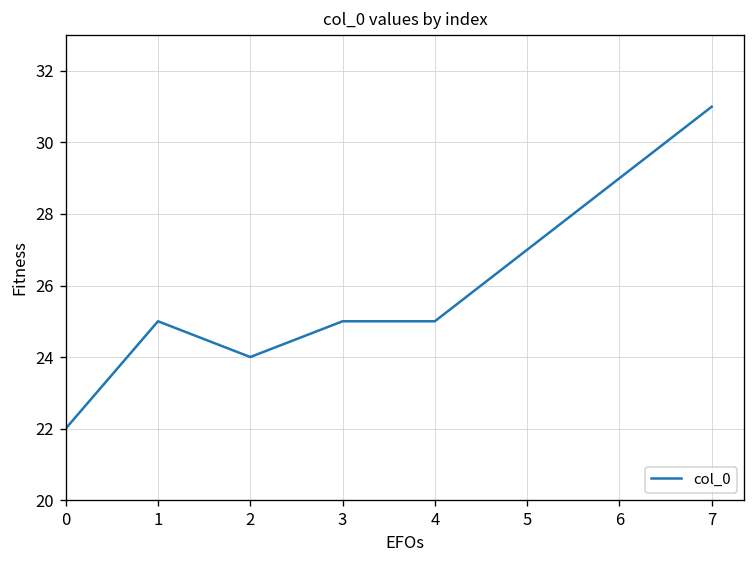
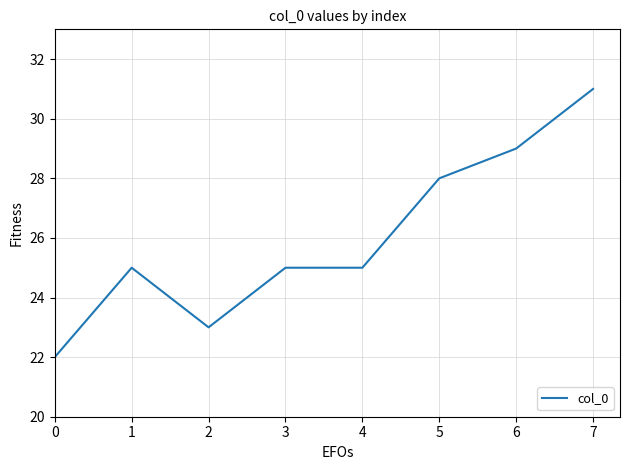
  {
    "0": 22,
    "1": 25,
-   "2": 24,
+   "2": 23,
    "3": 25,
    "4": 25,
-   "5": 27,
+   "5": 28,
    "6": 29,
    "7": 31
  }
